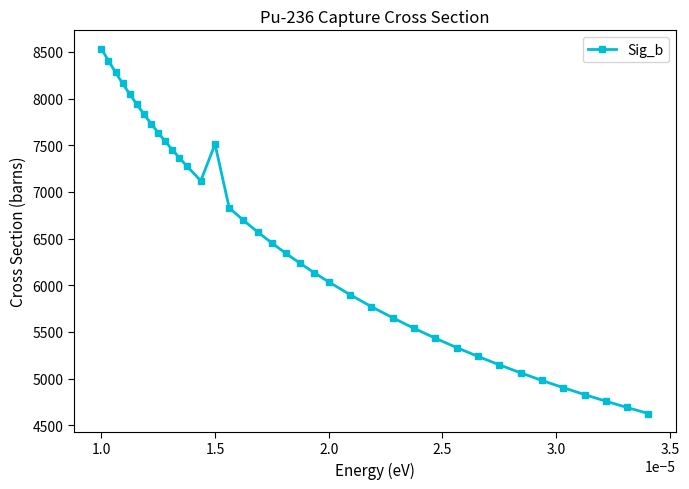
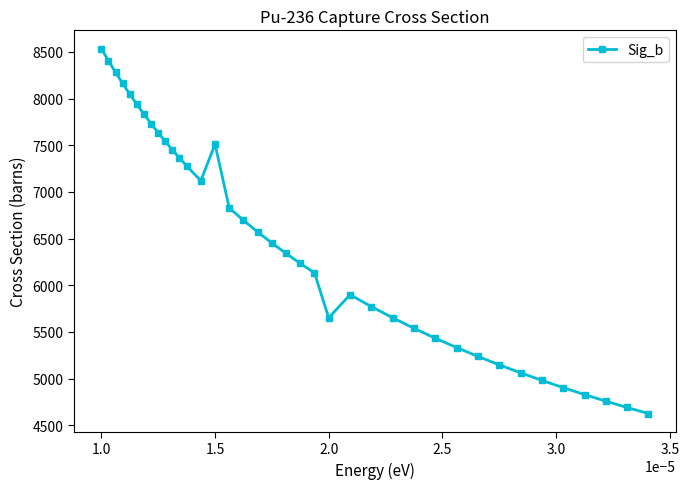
  {
    "1.0": 8500,
    "1.5": 7500,
-   "2.0": 6000
+   "2.0": 5700
  }
